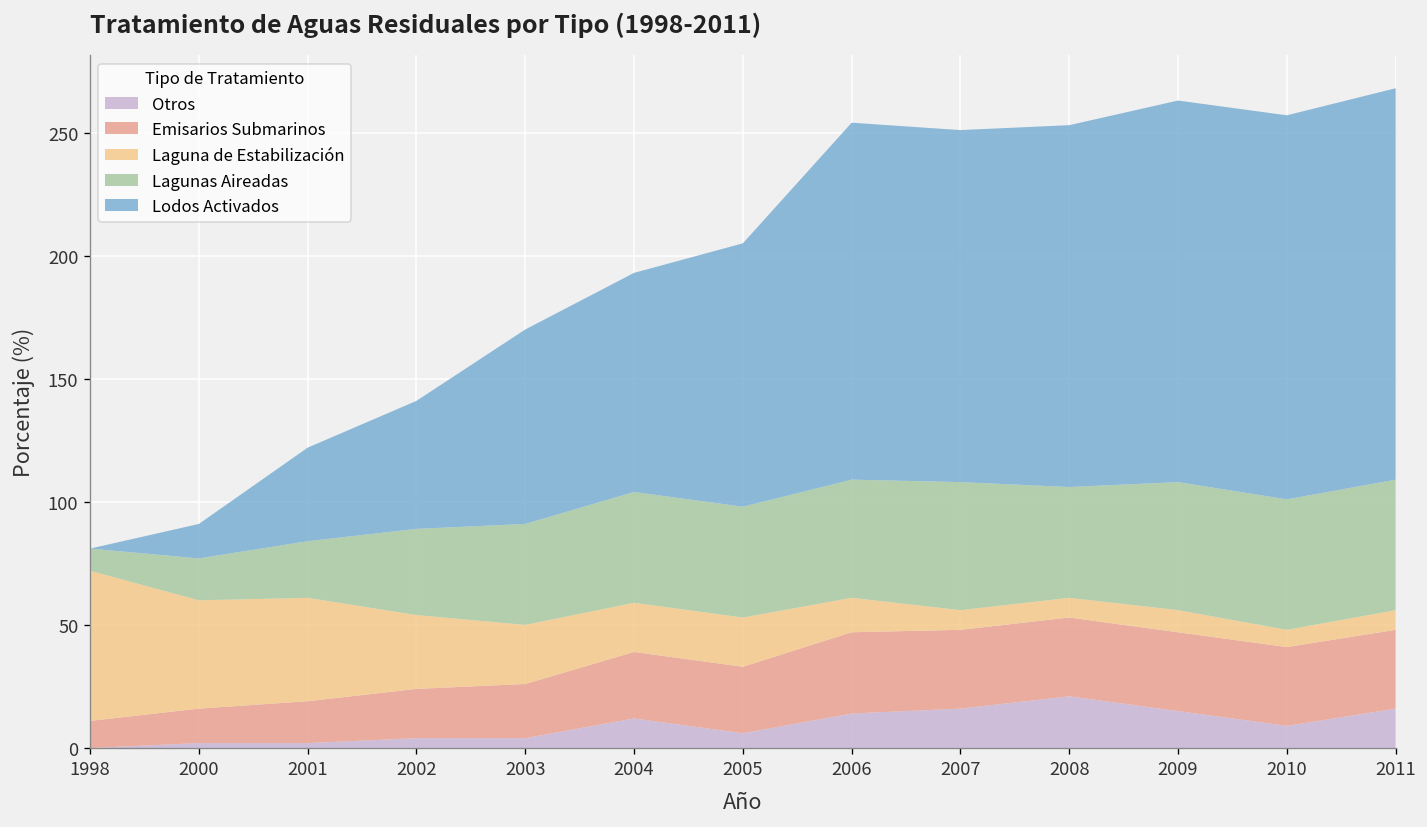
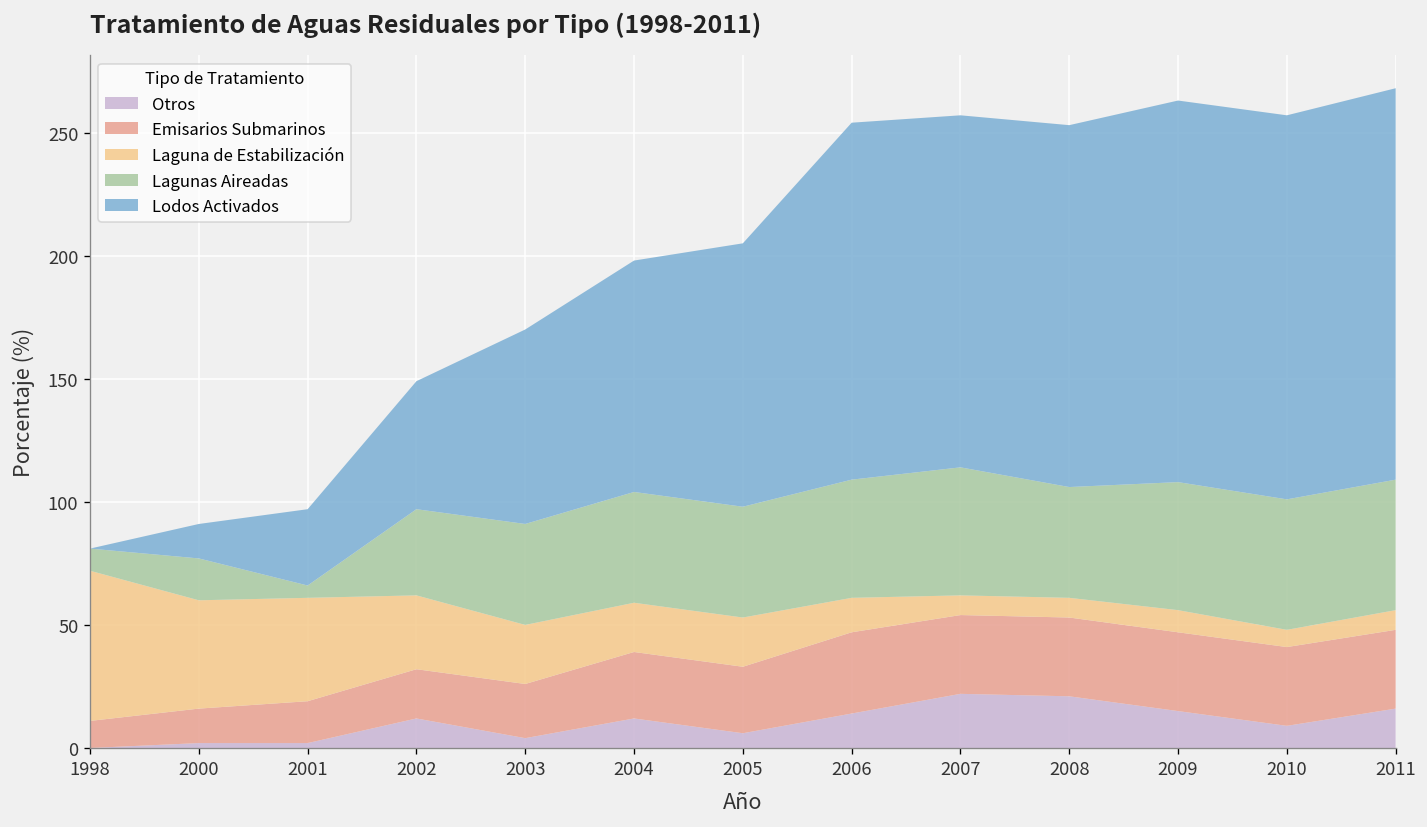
  {
    "Otros": {
      "1998": 0,
      "2000": 2,
      "2001": 2,
-     "2002": 4,
+     "2002": 12,
      "2003": 4,
      "2004": 12,
      "2005": 6,
      "2006": 14,
-     "2007": 16,
+     "2007": 22,
      "2008": 21,
      "2009": 15,
      "2010": 9,
      "2011": 16
    },
    "Lagunas Aireadas": {
      "2000": 17,
-     "2001": 23,
+     "2001": 5,
      "2002": 35,
      "2003": 41,
      "2004": 45,
      "2005": 45,
      "2006": 48,
      "2007": 52,
      "2008": 45,
      "2009": 52,
      "2010": 53,
      "2011": 53
    },
    "Lodos Activados": {
      "2000": 14,
-     "2001": 38,
+     "2001": 31,
      "2002": 52,
      "2003": 79,
-     "2004": 89,
+     "2004": 94,
      "2005": 107,
      "2006": 145,
      "2007": 143,
      "2008": 147,
      "2009": 155,
      "2010": 156,
      "2011": 159
    }
  }
